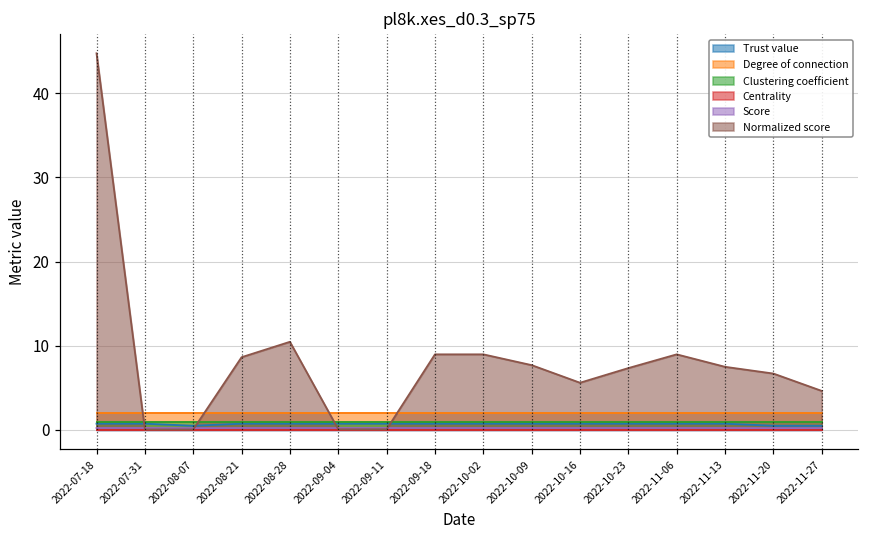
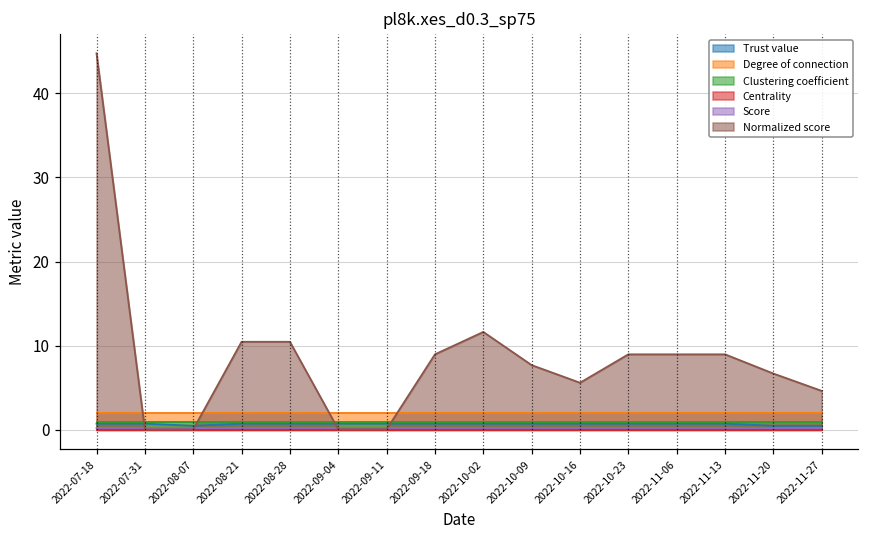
  {
    "Degree of connection": {
      "2022-07-18": 2,
      "2022-07-31": 2,
      "2022-08-07": 2,
      "2022-08-21": 2,
      "2022-08-28": 2,
      "2022-09-04": 2,
      "2022-09-11": 2,
      "2022-09-18": 2,
      "2022-10-02": 2,
      "2022-10-09": 2,
      "2022-10-16": 2,
      "2022-10-23": 2,
      "2022-11-06": 2,
      "2022-11-13": 2,
      "2022-11-20": 2,
      "2022-11-27": 2
    },
    "Clustering coefficient": {
      "2022-08-07": 1,
      "2022-11-20": 1,
      "2022-11-27": 1
    },
    "Normalized score": {
      "2022-07-18": 45,
-     "2022-08-21": 9,
+     "2022-08-21": 10,
      "2022-08-28": 10,
      "2022-09-18": 9,
-     "2022-10-02": 9,
+     "2022-10-02": 12,
      "2022-10-09": 8,
      "2022-10-16": 6,
-     "2022-10-23": 7,
+     "2022-10-23": 9,
      "2022-11-06": 9,
-     "2022-11-13": 8,
+     "2022-11-13": 9,
      "2022-11-20": 7,
      "2022-11-27": 5
    }
  }
